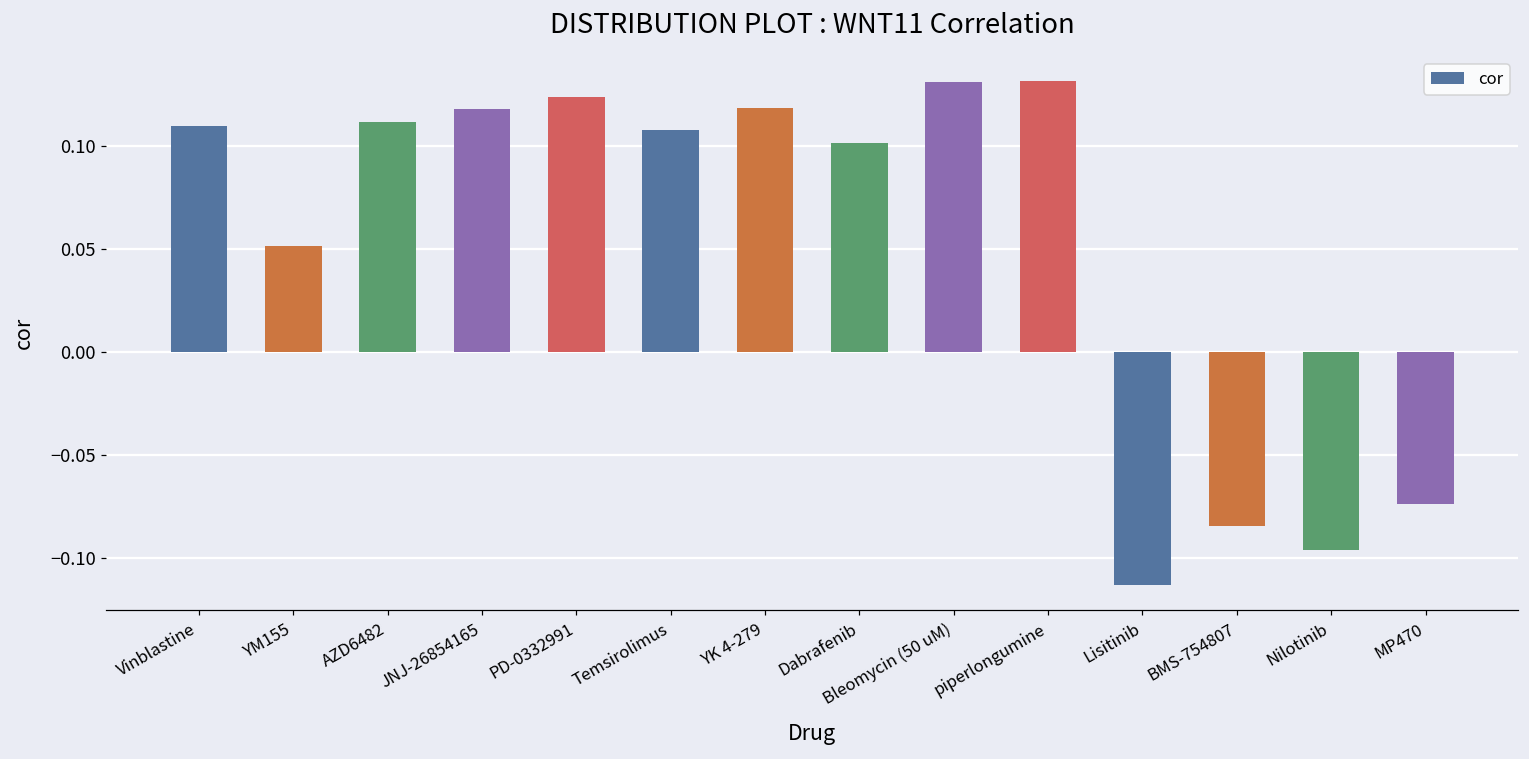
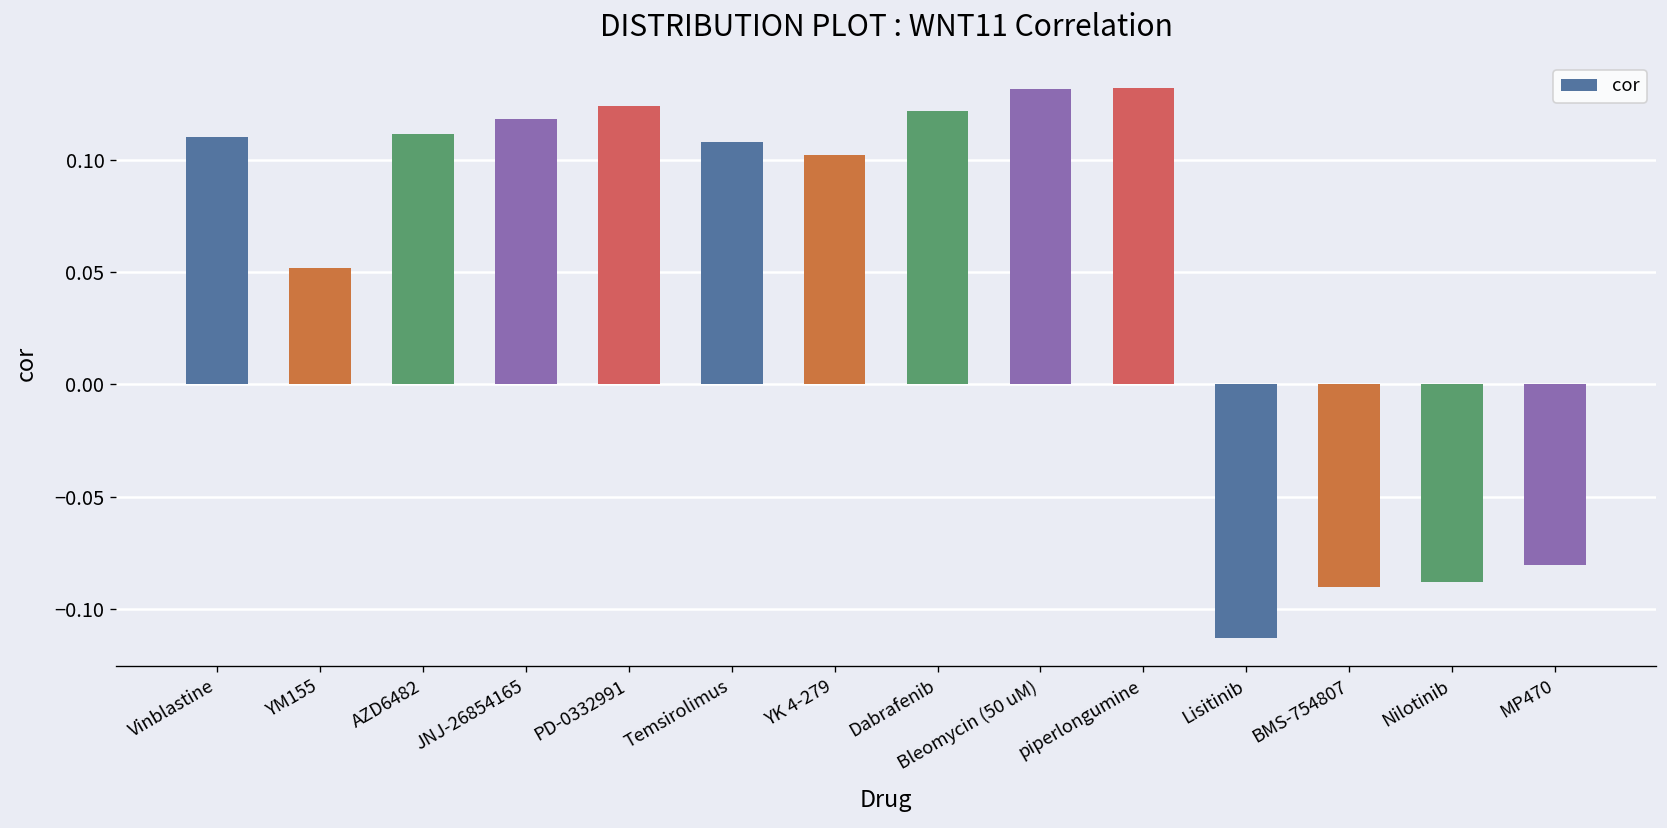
  {
    "Vinblastine": 0.110,
    "YM155": 0.052,
    "AZD6482": 0.112,
    "JNJ-26854165": 0.118,
    "PD-0332991": 0.124,
    "Temsirolimus": 0.108,
-   "YK 4-279": 0.118,
-   "Dabrafenib": 0.102,
+   "YK 4-279": 0.102,
+   "Dabrafenib": 0.122,
    "Bleomycin (50 uM)": 0.131,
    "piperlongumine": 0.132,
    "Lisitinib": -0.113,
-   "BMS-754807": -0.084,
-   "Nilotinib": -0.096,
-   "MP470": -0.074
+   "BMS-754807": -0.090,
+   "Nilotinib": -0.088,
+   "MP470": -0.081
  }
